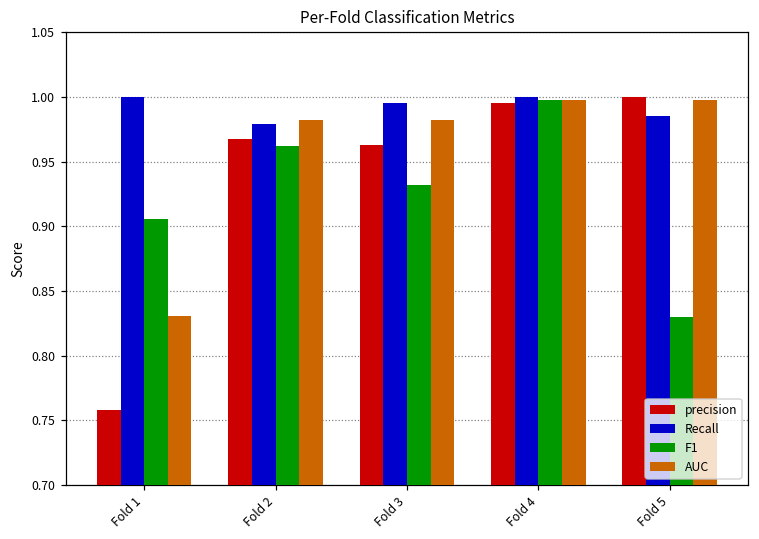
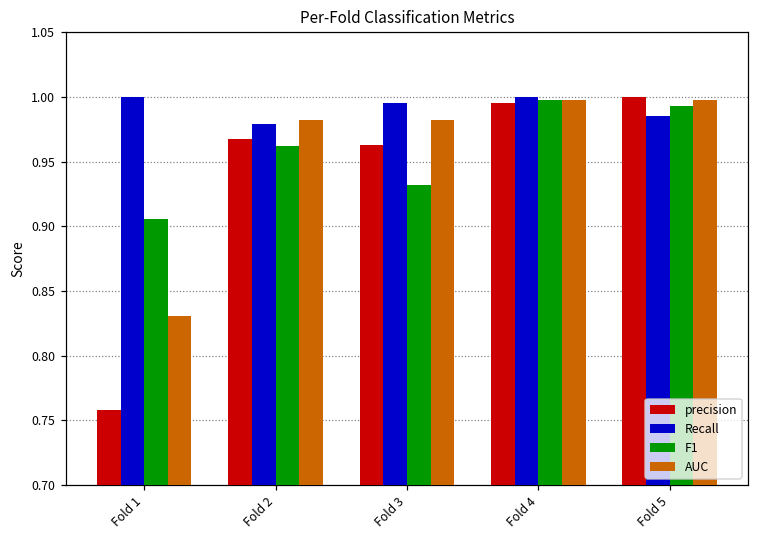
  {
    "precision": {
      "Fold 1": 0.758,
      "Fold 2": 0.967,
      "Fold 3": 0.963,
      "Fold 4": 0.995,
      "Fold 5": 1.000
    },
    "Recall": {
      "Fold 1": 1.000,
      "Fold 2": 0.979,
      "Fold 3": 0.995,
      "Fold 4": 1.000,
      "Fold 5": 0.986
    },
    "F1": {
      "Fold 1": 0.906,
      "Fold 2": 0.962,
      "Fold 3": 0.932,
      "Fold 4": 0.998,
-     "Fold 5": 0.830
+     "Fold 5": 0.993
    },
    "AUC": {
      "Fold 1": 0.831,
      "Fold 2": 0.982,
      "Fold 3": 0.982,
      "Fold 4": 0.997,
      "Fold 5": 0.998
    }
  }
